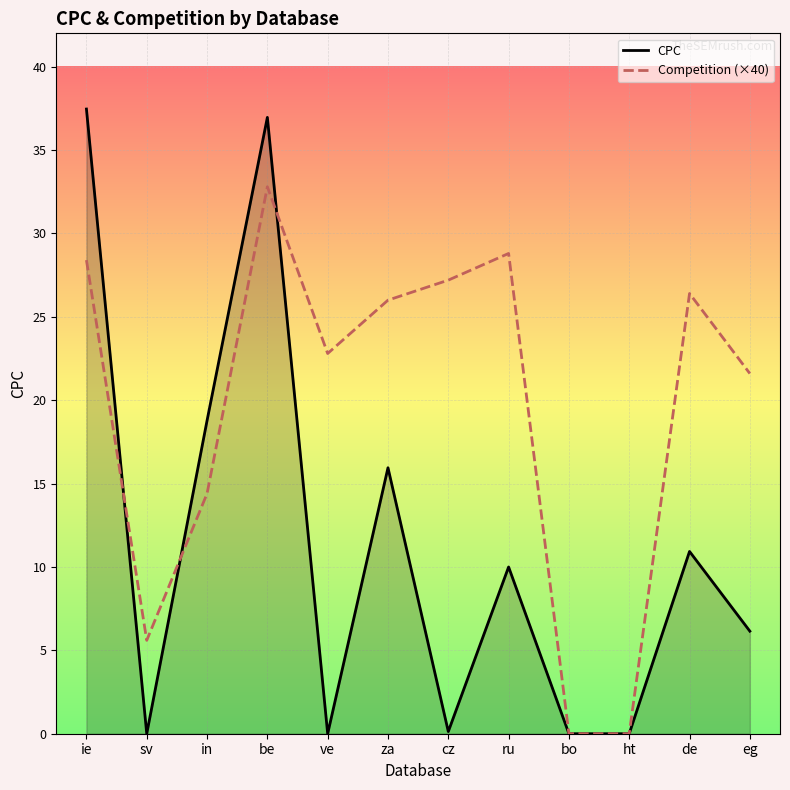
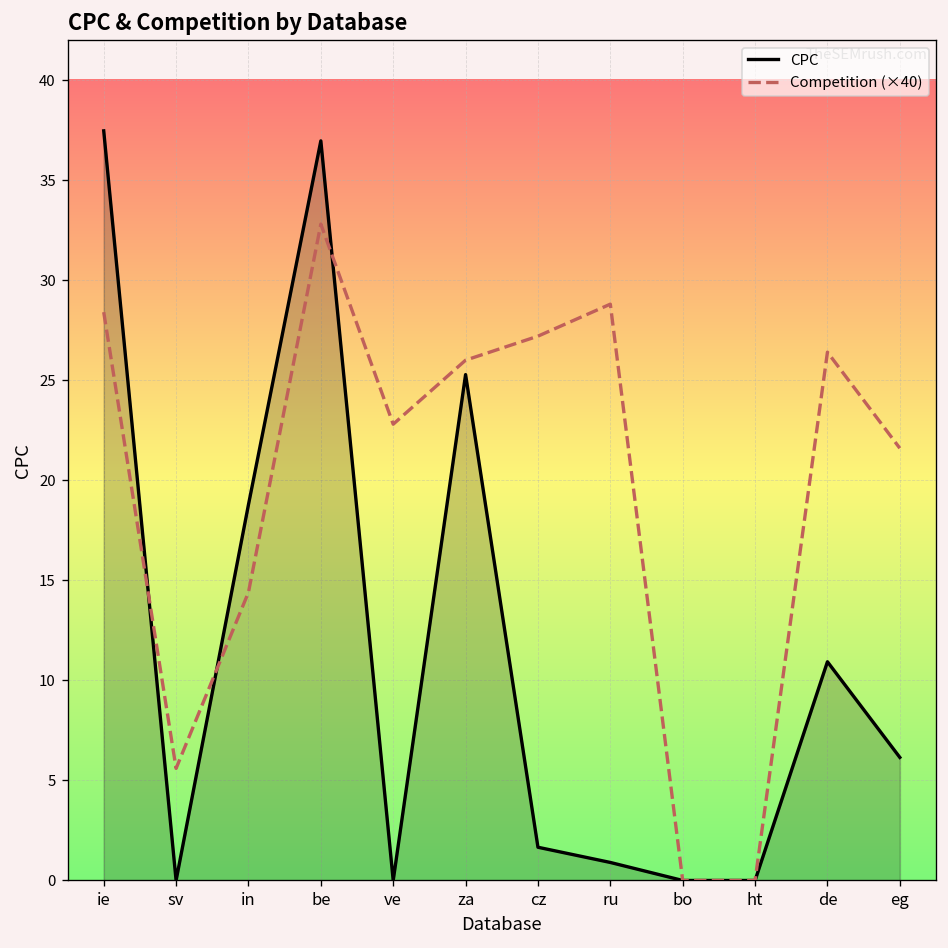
  {
    "CPC": {
      "ie": 37.5,
      "sv": 0.0,
      "in": 18.8,
      "be": 37.0,
      "ve": 0.0,
-     "za": 16.0,
-     "cz": 0.1,
-     "ru": 10.0,
+     "za": 25.3,
+     "cz": 1.7,
+     "ru": 0.9,
      "de": 10.9,
      "eg": 6.2
    },
    "Competition (×40)": {
      "ie": 28.4,
      "sv": 5.6,
      "in": 14.4,
      "be": 32.8,
      "ve": 22.8,
      "za": 26.0,
      "cz": 27.2,
      "ru": 28.8,
      "de": 26.4,
      "eg": 21.6
    }
  }
